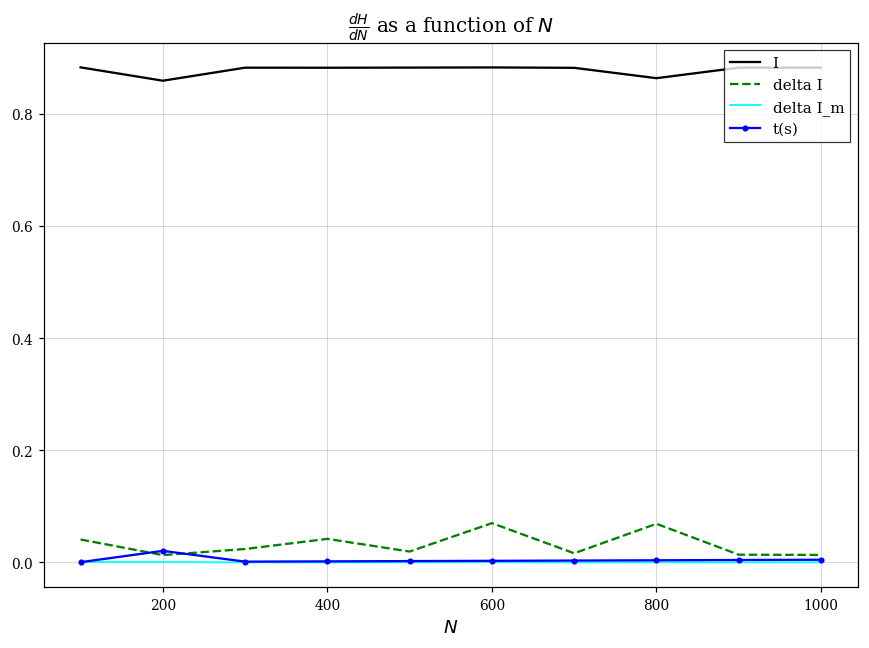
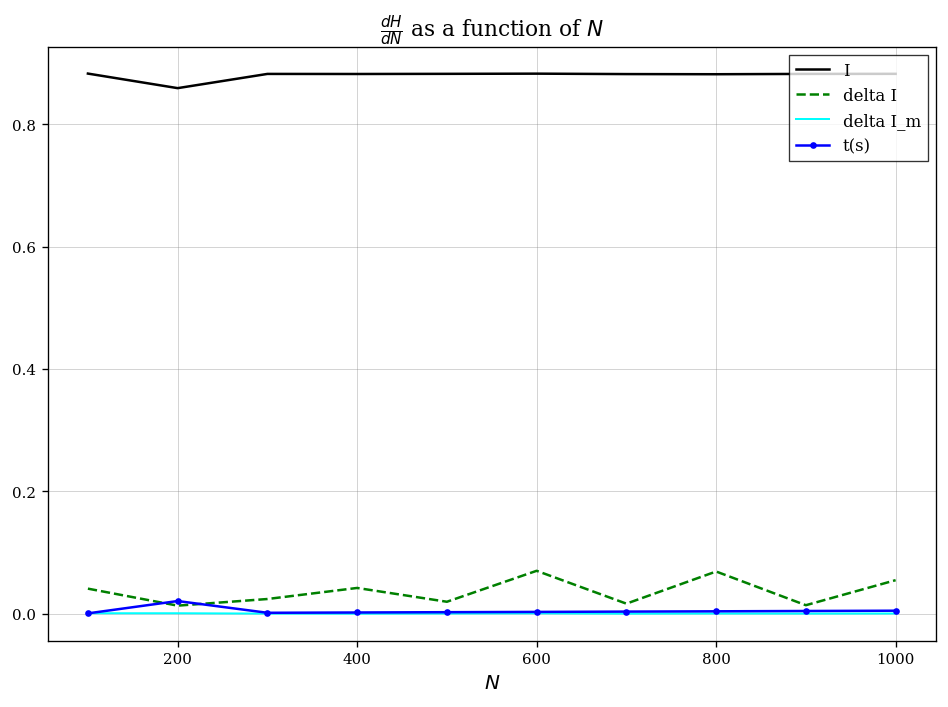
  {
    "I": {
      "200": 0.86,
      "400": 0.88,
      "600": 0.88,
-     "800": 0.86
+     "800": 0.88
    },
    "delta I": {
      "200": 0.01,
      "400": 0.04,
      "600": 0.07,
      "800": 0.07,
-     "1000": 0.01
+     "1000": 0.05
    },
    "delta I_m": {
      "200": 0.00
    },
    "t(s)": {
      "200": 0.02
    }
  }
